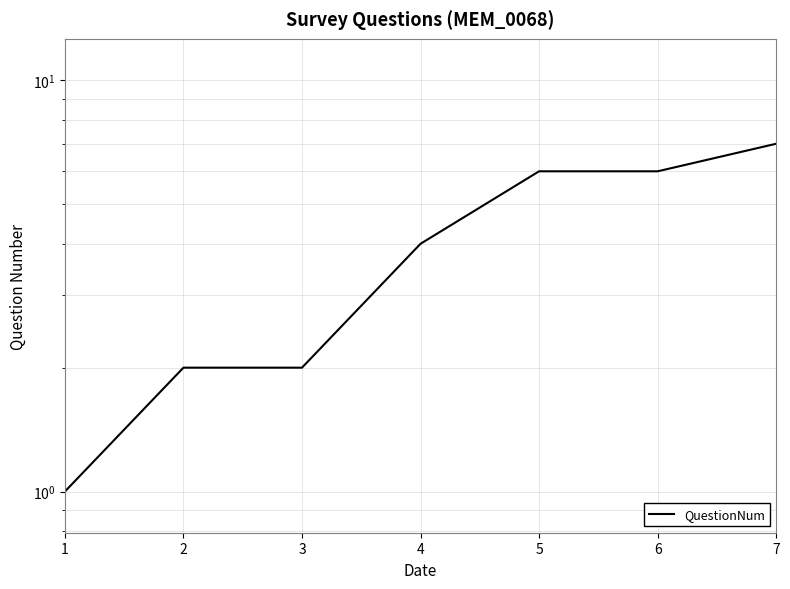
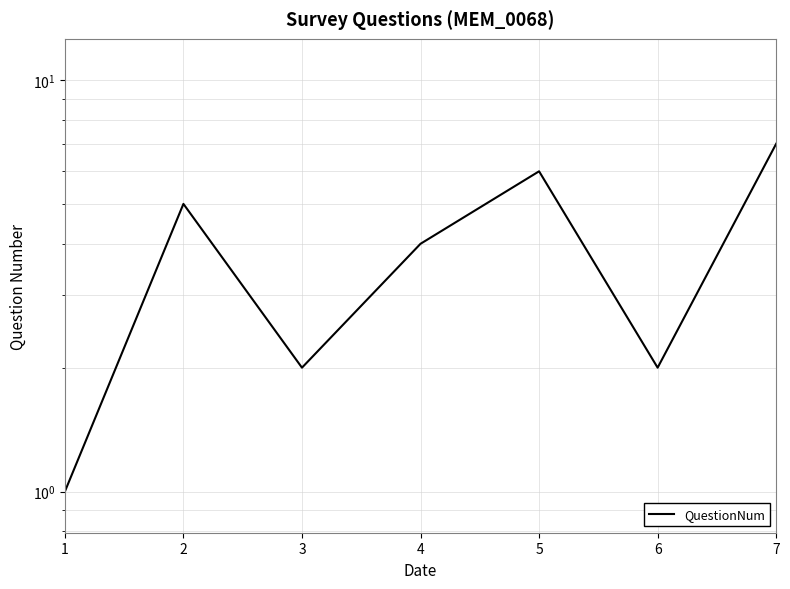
  {
    "1": 1,
-   "2": 2,
+   "2": 5,
    "3": 2,
    "4": 4,
    "5": 6,
-   "6": 6,
+   "6": 2,
    "7": 7
  }
